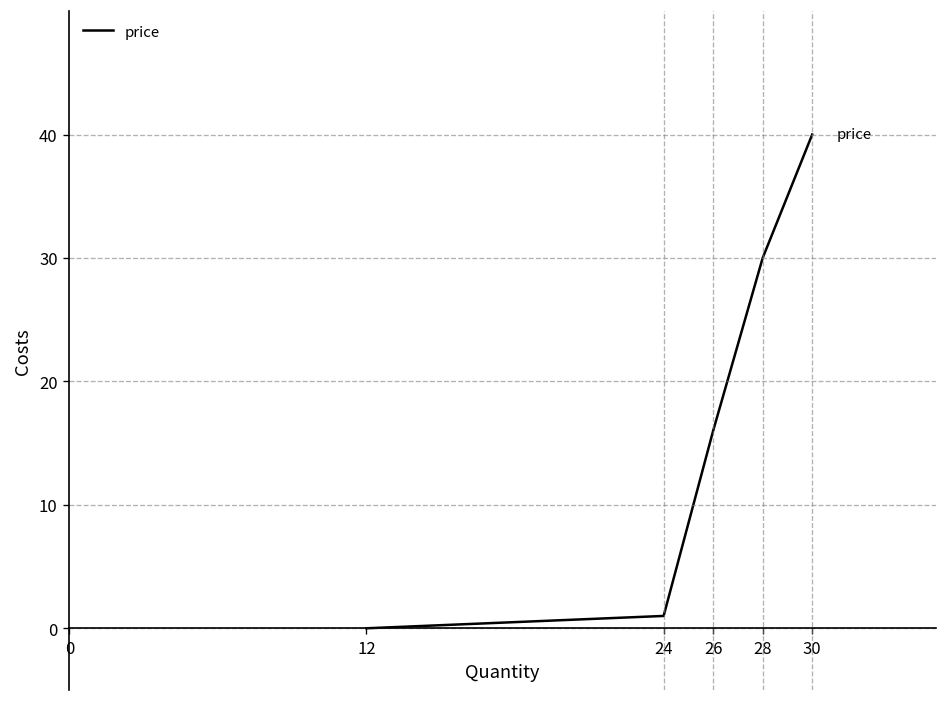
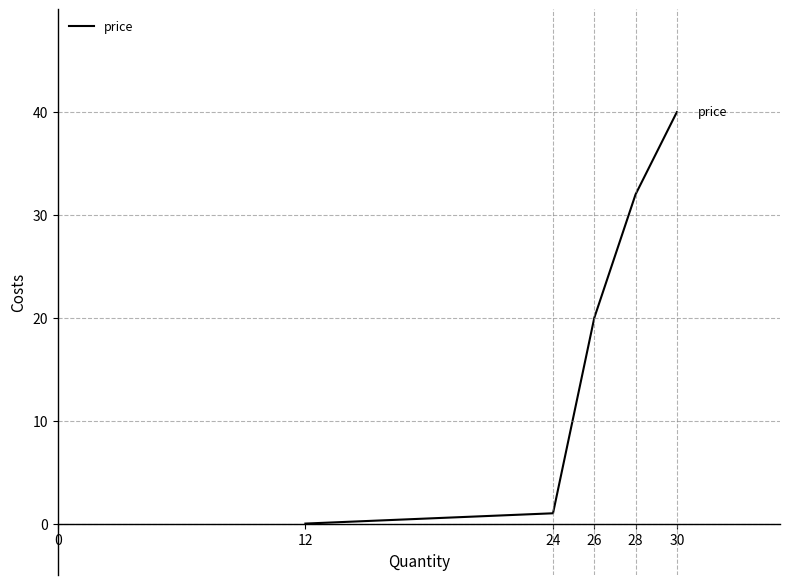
  {
    "12": 0,
    "24": 1,
-   "26": 16,
-   "28": 30,
+   "26": 20,
+   "28": 32,
    "30": 40
  }
